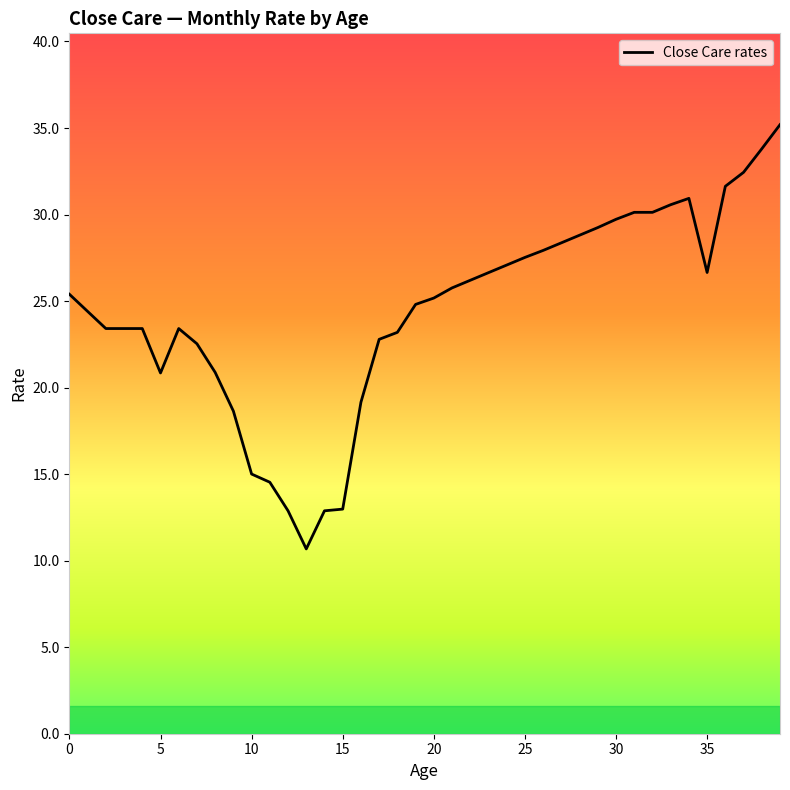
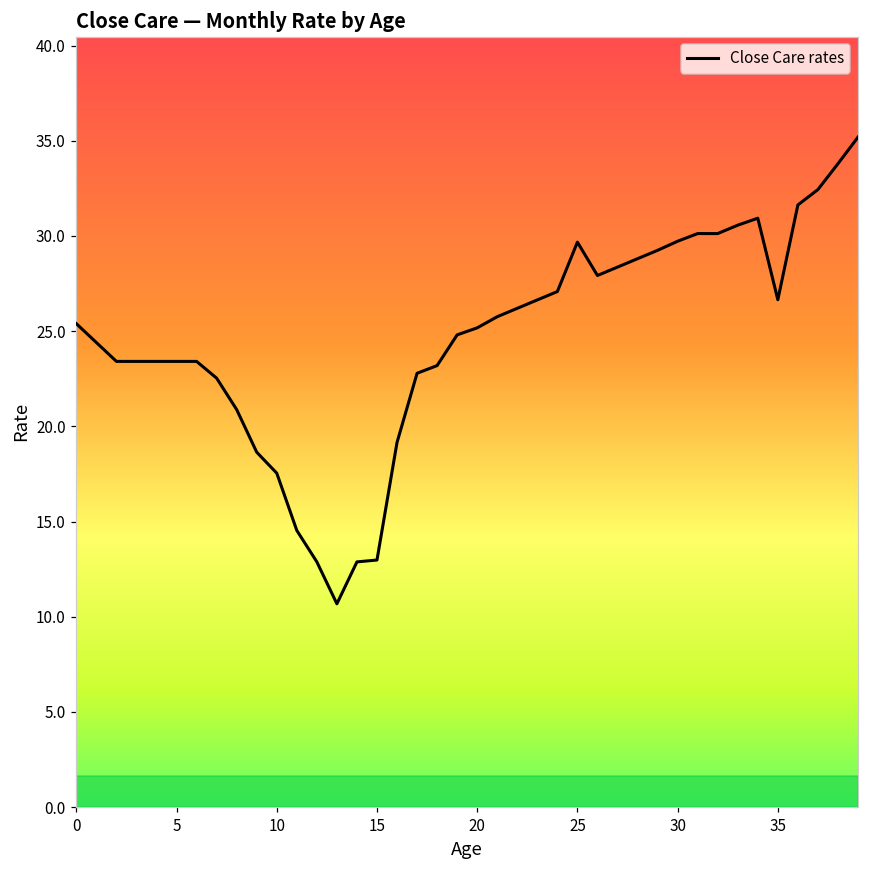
  {
    "0": 25.4,
-   "5": 20.8,
-   "10": 15.0,
+   "5": 23.4,
+   "10": 17.5,
    "15": 13.0,
    "20": 25.2,
-   "25": 27.5,
+   "25": 29.7,
    "30": 29.7,
    "35": 26.7
  }
